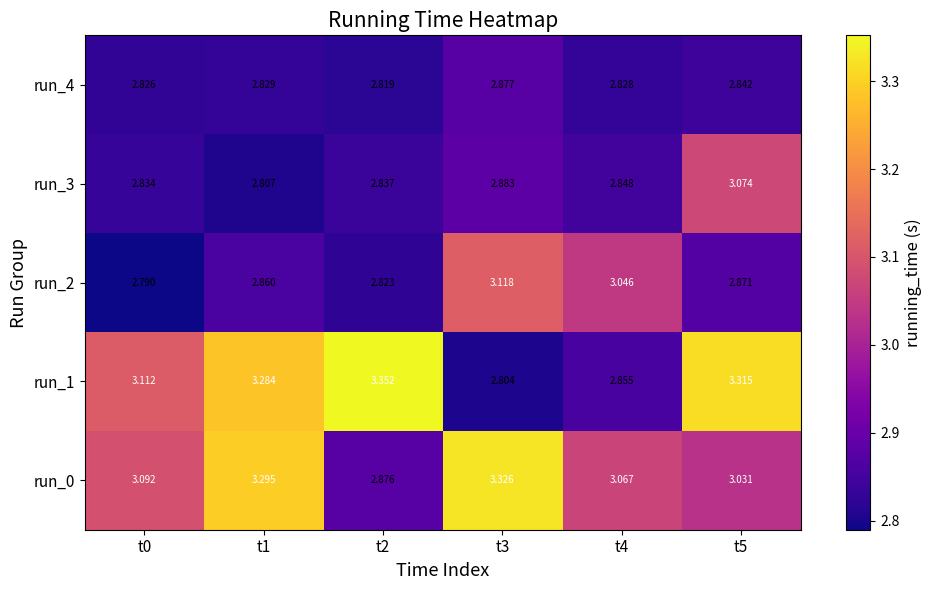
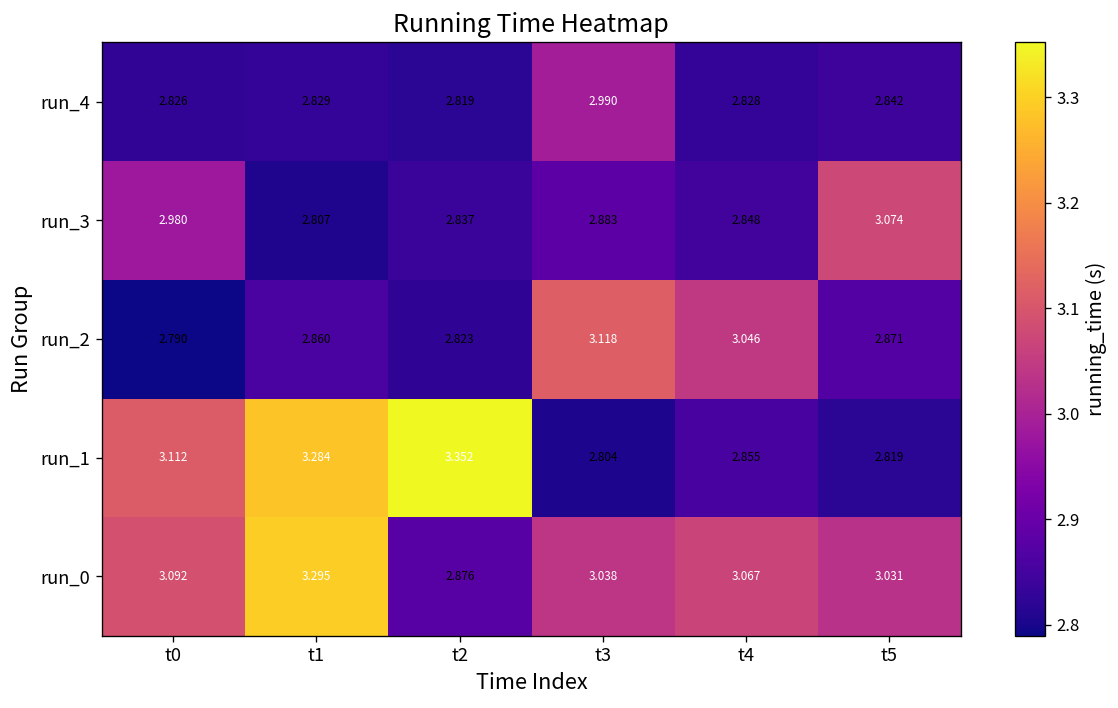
  {
    "run_4": {
      "t0": 2.826,
      "t1": 2.829,
      "t2": 2.819,
-     "t3": 2.877,
+     "t3": 2.990,
      "t4": 2.828,
      "t5": 2.842
    },
    "run_3": {
-     "t0": 2.834,
+     "t0": 2.980,
      "t1": 2.807,
      "t2": 2.837,
      "t3": 2.883,
      "t4": 2.848,
      "t5": 3.074
    },
    "run_2": {
      "t0": 2.790,
      "t1": 2.860,
      "t2": 2.823,
      "t3": 3.118,
      "t4": 3.046,
      "t5": 2.871
    },
    "run_1": {
      "t0": 3.112,
      "t1": 3.284,
      "t2": 3.352,
      "t3": 2.804,
      "t4": 2.855,
-     "t5": 3.315
+     "t5": 2.819
    },
    "run_0": {
      "t0": 3.092,
      "t1": 3.295,
      "t2": 2.876,
-     "t3": 3.326,
+     "t3": 3.038,
      "t4": 3.067,
      "t5": 3.031
    }
  }
